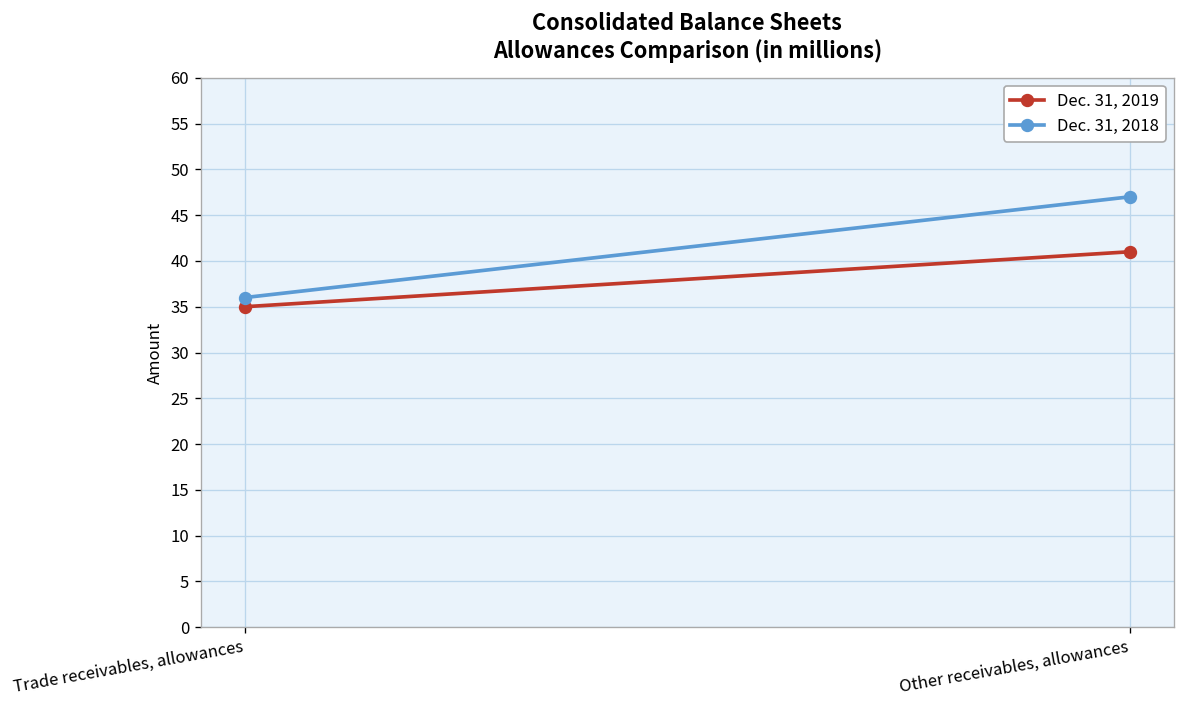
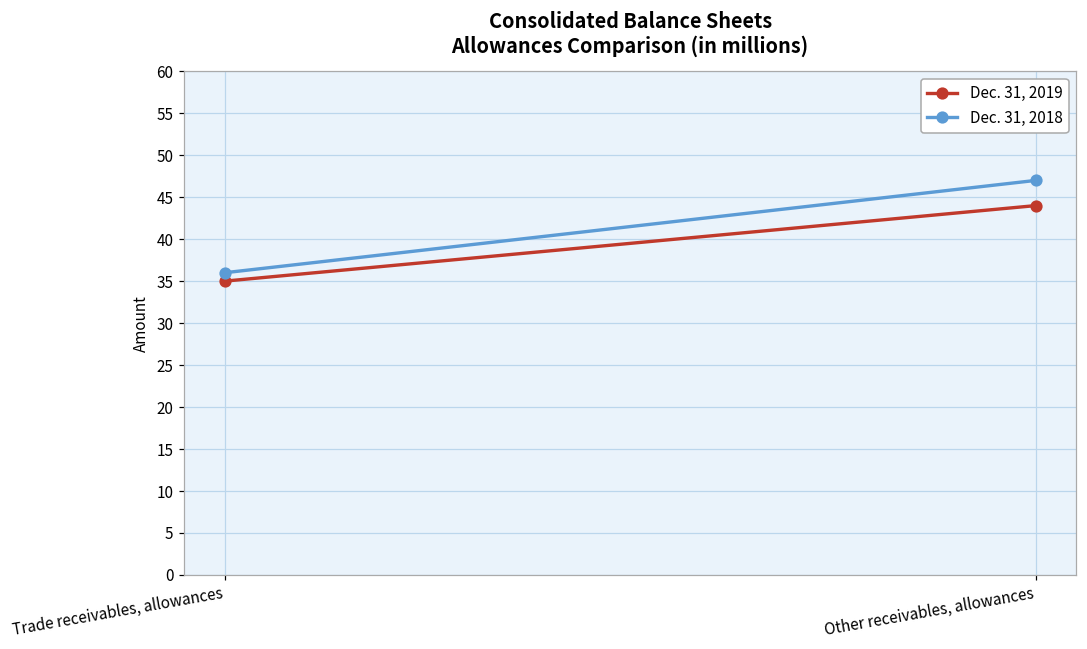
  {
    "Dec. 31, 2019": {
      "Trade receivables, allowances": 35,
-     "Other receivables, allowances": 41
+     "Other receivables, allowances": 44
    },
    "Dec. 31, 2018": {
      "Trade receivables, allowances": 36,
      "Other receivables, allowances": 47
    }
  }
